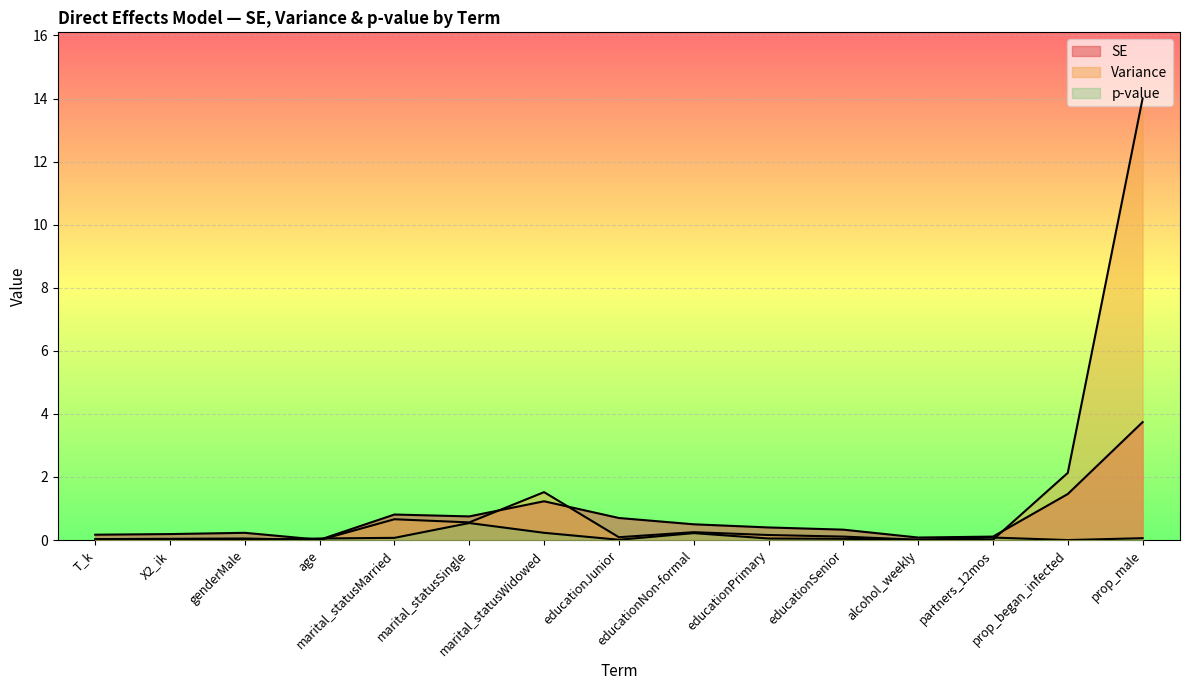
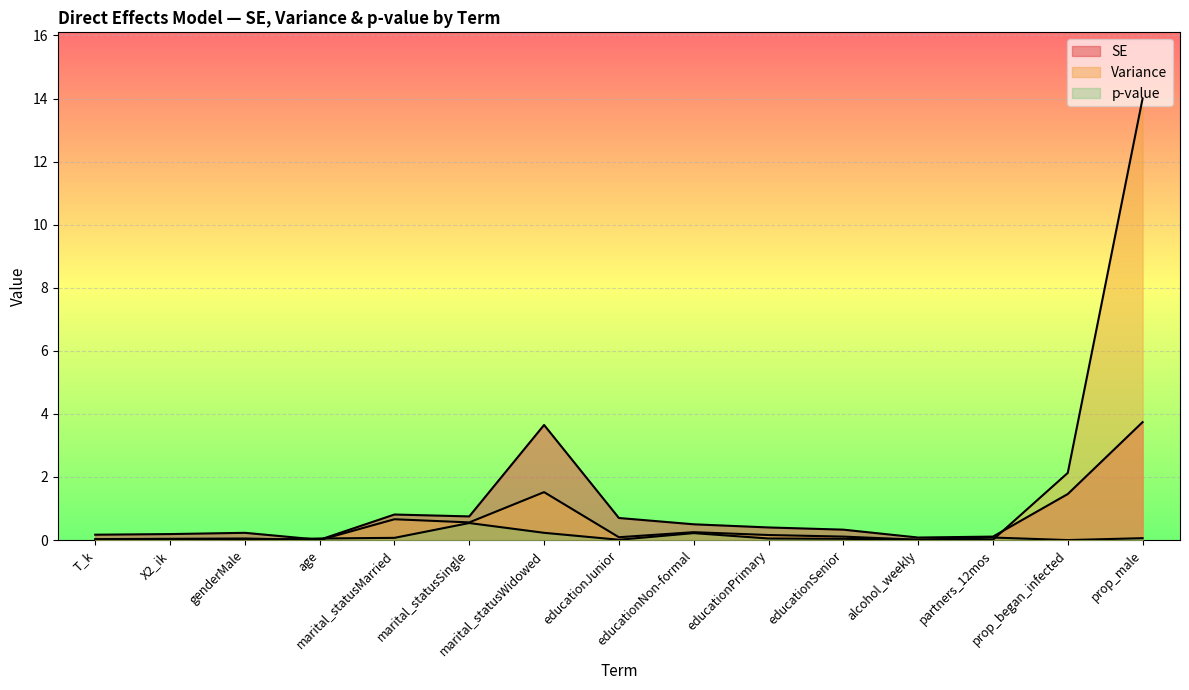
  {
    "SE": {
      "T_k": 0.2,
      "X2_ik": 0.2,
      "genderMale": 0.2,
      "marital_statusMarried": 0.8,
      "marital_statusSingle": 0.8,
-     "marital_statusWidowed": 1.2,
+     "marital_statusWidowed": 3.7,
      "educationJunior": 0.7,
      "educationNon-formal": 0.5,
      "educationPrimary": 0.4,
      "educationSenior": 0.3,
      "prop_began_infected": 1.5,
      "prop_male": 3.7
    },
    "Variance": {
      "marital_statusMarried": 0.7,
      "marital_statusWidowed": 1.5,
      "educationPrimary": 0.2,
      "prop_began_infected": 2.1
    },
    "p-value": {
      "marital_statusMarried": 0.1,
      "marital_statusWidowed": 0.2,
      "educationPrimary": 0.1,
      "prop_began_infected": 0.0,
      "prop_male": 0.1
    }
  }
